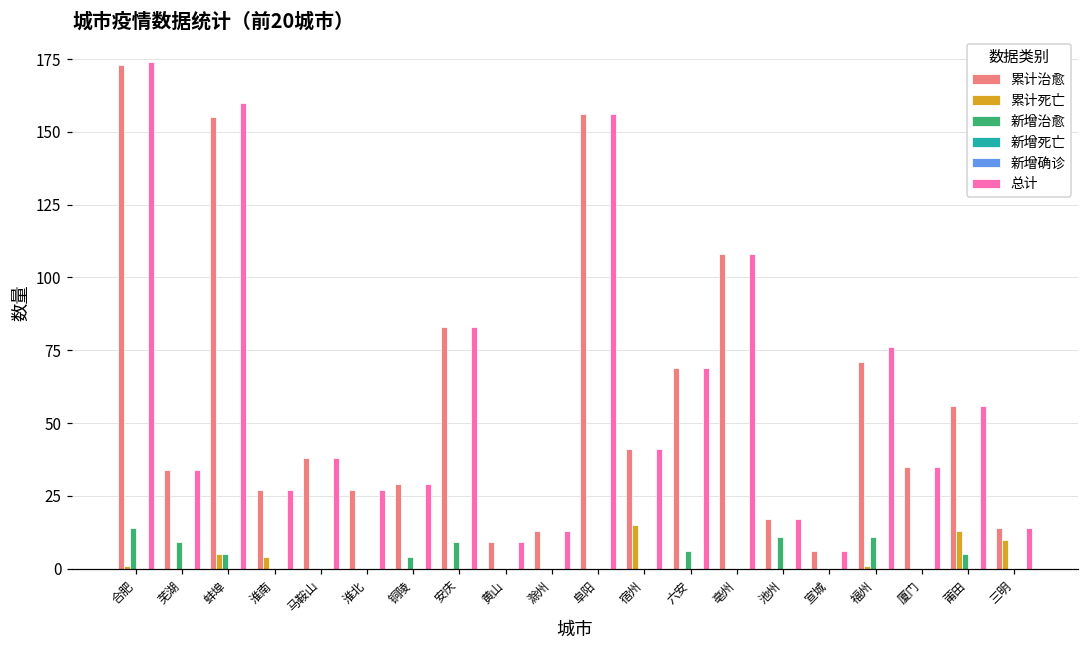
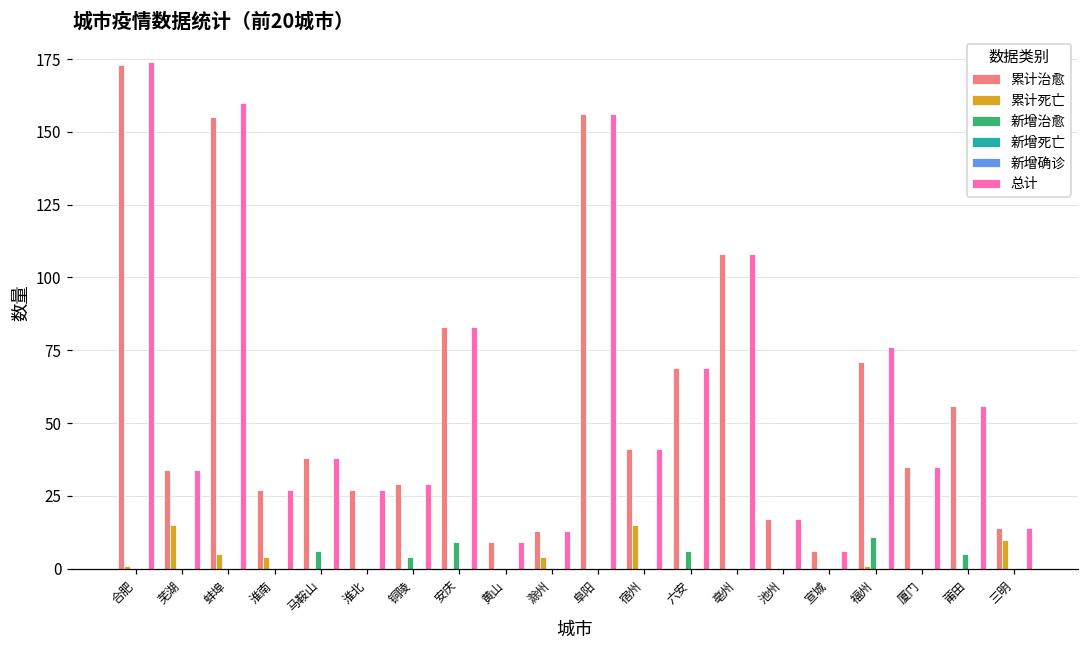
  {
    "累计死亡": {
      "合肥": 1,
-     "芜湖": 0,
+     "芜湖": 15,
      "蚌埠": 5,
      "淮南": 4,
      "马鞍山": 0,
      "淮北": 0,
      "铜陵": 0,
      "安庆": 0,
      "黄山": 0,
-     "滁州": 0,
+     "滁州": 4,
      "阜阳": 0,
      "宿州": 15,
      "六安": 0,
      "亳州": 0,
      "池州": 0,
      "宣城": 0,
      "福州": 1,
      "厦门": 0,
-     "莆田": 13,
+     "莆田": 0,
      "三明": 10
    },
    "新增治愈": {
-     "合肥": 14,
-     "芜湖": 9,
-     "蚌埠": 5,
+     "合肥": 0,
+     "芜湖": 0,
+     "蚌埠": 0,
      "淮南": 0,
-     "马鞍山": 0,
+     "马鞍山": 6,
      "淮北": 0,
      "铜陵": 4,
      "安庆": 9,
      "黄山": 0,
      "滁州": 0,
      "阜阳": 0,
      "宿州": 0,
      "六安": 6,
      "亳州": 0,
-     "池州": 11,
+     "池州": 0,
      "宣城": 0,
      "福州": 11,
      "厦门": 0,
      "莆田": 5,
      "三明": 0
    },
    "新增死亡": {
      "合肥": 0,
      "芜湖": 0,
      "蚌埠": 0,
      "淮南": 0,
      "马鞍山": 0,
      "淮北": 0,
      "铜陵": 0,
      "安庆": 0,
      "黄山": 0,
      "滁州": 0,
      "阜阳": 0,
      "宿州": 0,
      "六安": 0,
      "亳州": 0,
      "池州": 0,
      "宣城": 0,
      "福州": 0,
      "厦门": 0,
      "莆田": 0,
      "三明": 0
    },
    "新增确诊": {
      "合肥": 0,
      "芜湖": 0,
      "蚌埠": 0,
      "淮南": 0,
      "马鞍山": 0,
      "淮北": 0,
      "铜陵": 0,
      "安庆": 0,
      "黄山": 0,
      "滁州": 0,
      "阜阳": 0,
      "宿州": 0,
      "六安": 0,
      "亳州": 0,
      "池州": 0,
      "宣城": 0,
      "福州": 0,
      "厦门": 0,
      "莆田": 0,
      "三明": 0
    }
  }
